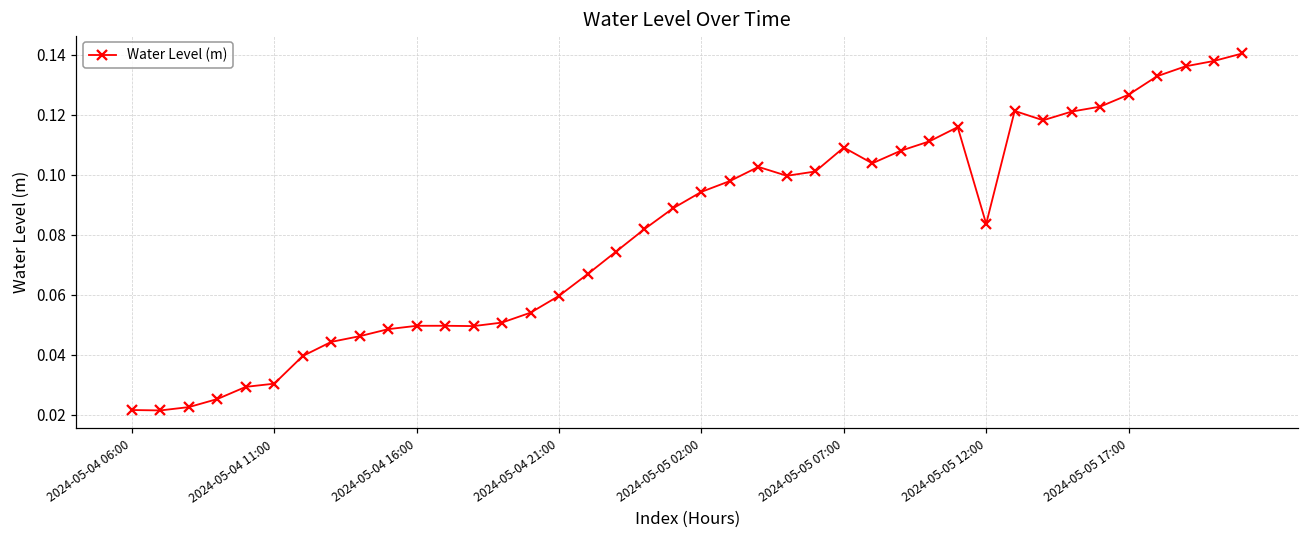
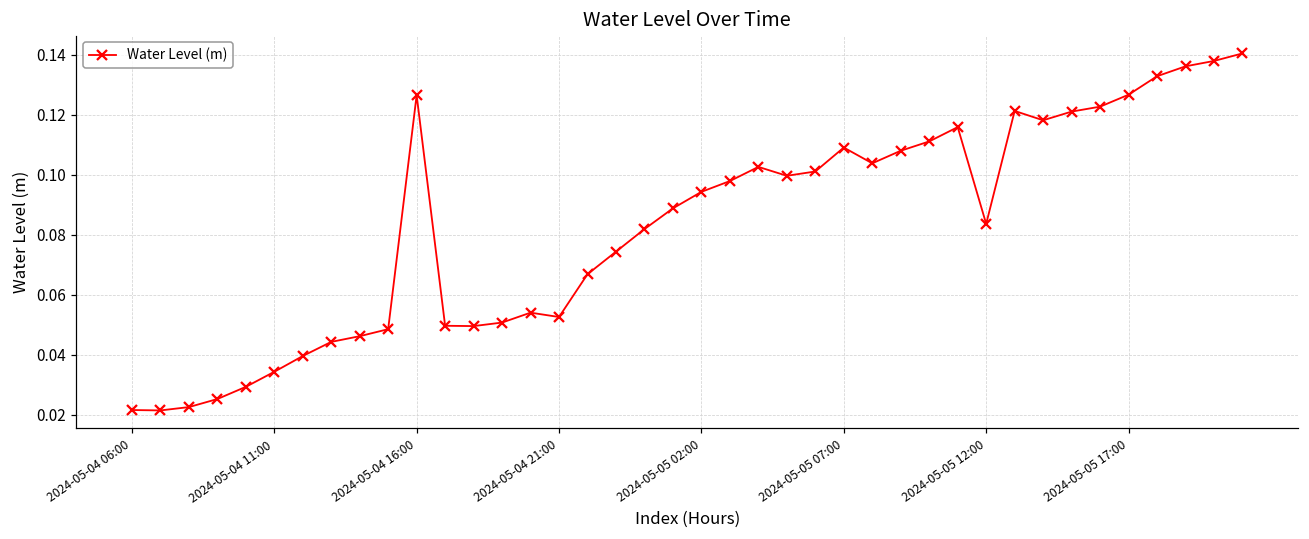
  {
    "2024-05-04 06:00": 0.022,
-   "2024-05-04 11:00": 0.030,
-   "2024-05-04 16:00": 0.050,
-   "2024-05-04 21:00": 0.060,
+   "2024-05-04 11:00": 0.034,
+   "2024-05-04 16:00": 0.127,
+   "2024-05-04 21:00": 0.053,
    "2024-05-05 02:00": 0.094,
    "2024-05-05 07:00": 0.109,
    "2024-05-05 12:00": 0.084,
    "2024-05-05 17:00": 0.127
  }
